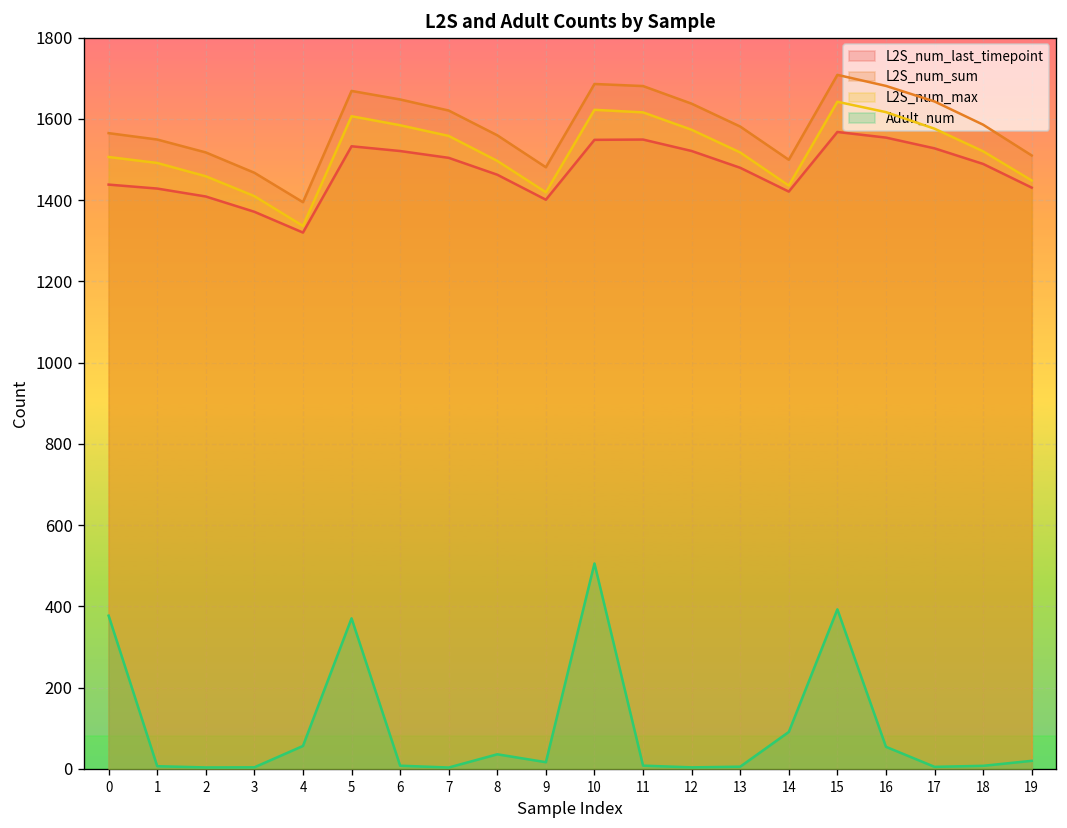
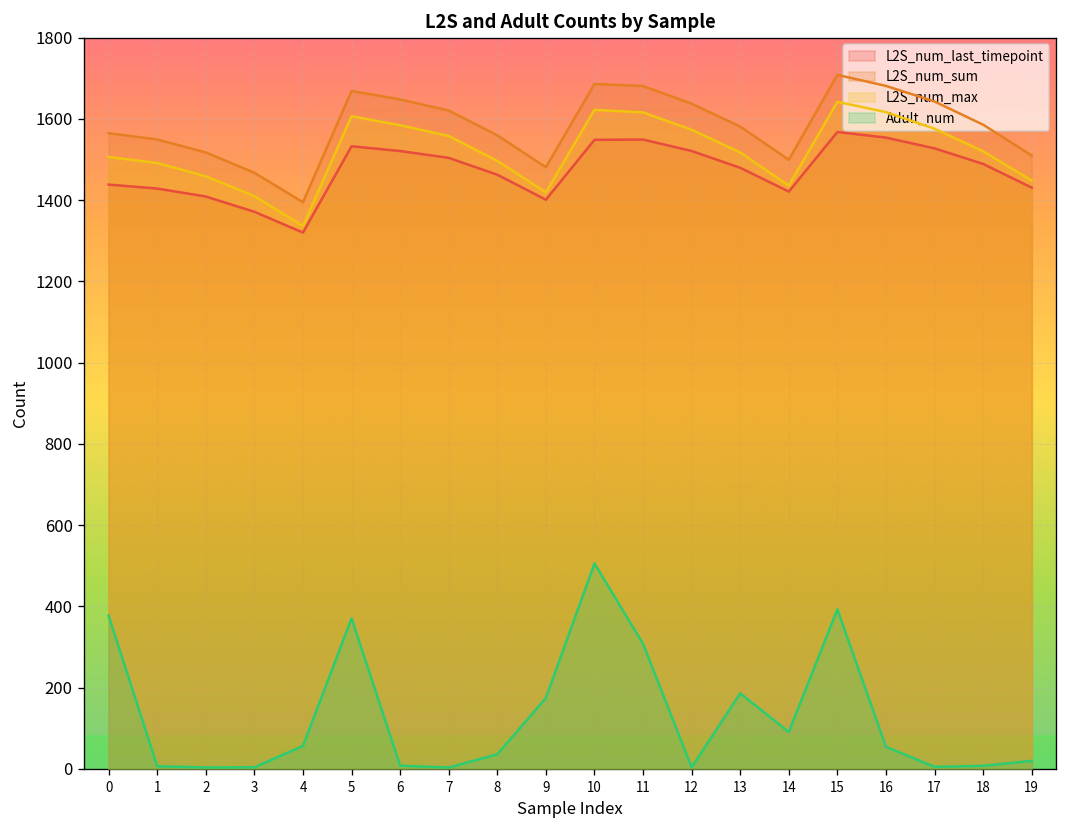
  {
    "Adult_num": {
      "0": 380,
      "1": 10,
      "2": 0,
      "3": 0,
      "4": 60,
      "5": 370,
      "6": 10,
      "7": 0,
      "8": 40,
-     "9": 20,
+     "9": 170,
      "10": 510,
-     "11": 10,
+     "11": 310,
      "12": 0,
-     "13": 10,
+     "13": 190,
      "14": 90,
      "15": 390,
      "16": 50,
      "17": 0,
      "18": 10,
      "19": 20
    }
  }
